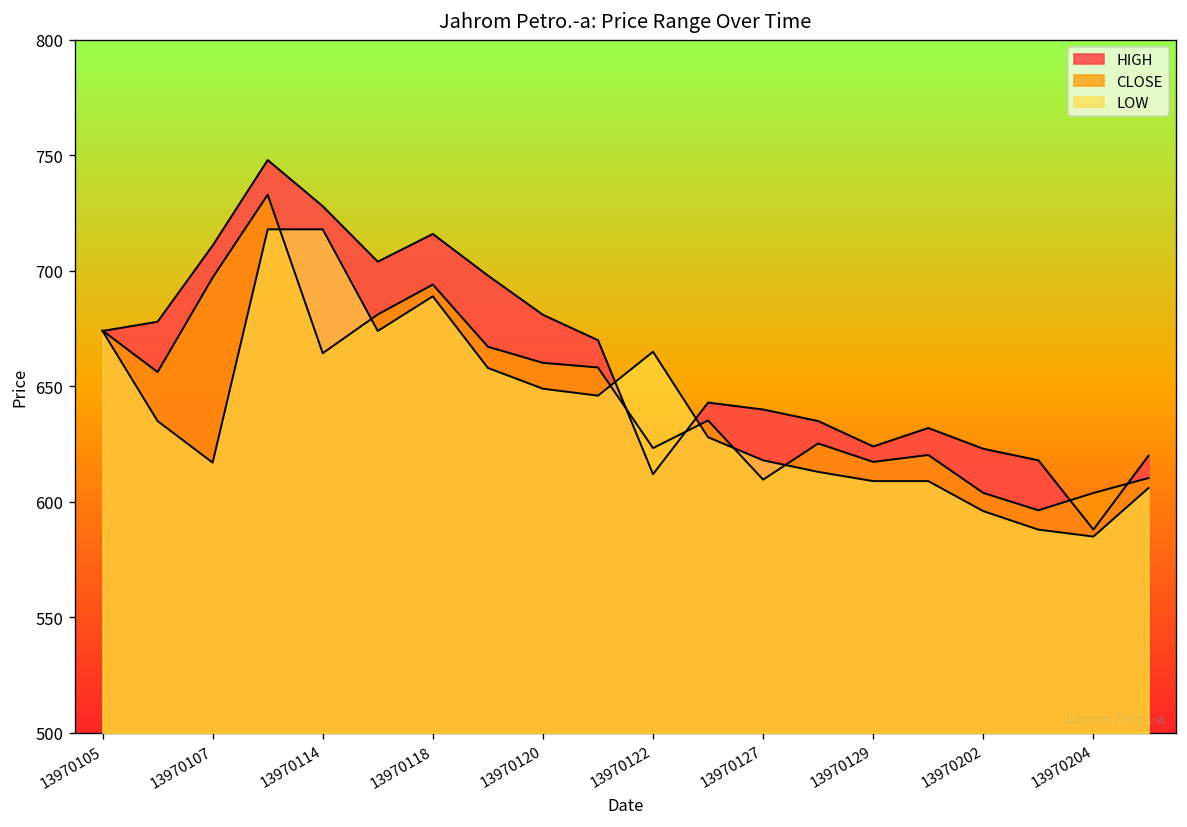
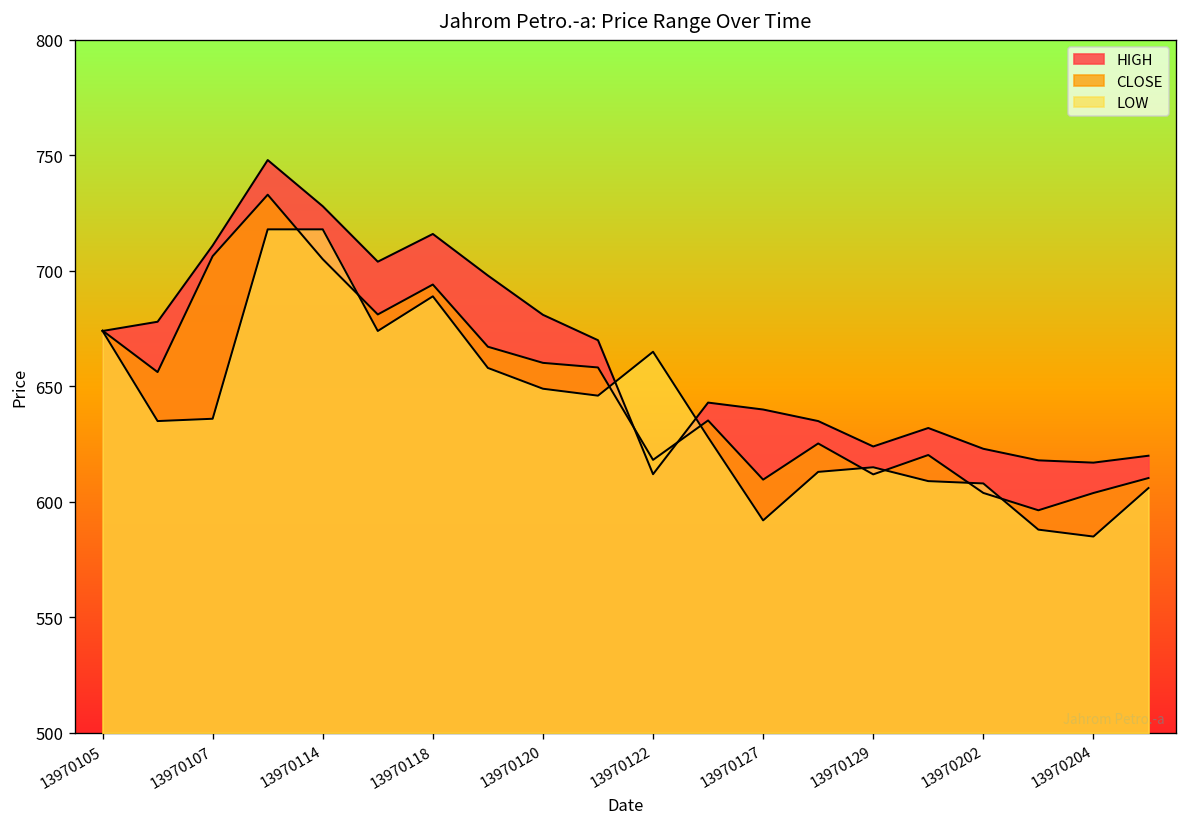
  {
    "HIGH": {
      "13970107": 711,
      "13970114": 728,
      "13970118": 716,
      "13970120": 681,
      "13970122": 612,
      "13970127": 640,
      "13970129": 624,
      "13970202": 623,
-     "13970204": 588
+     "13970204": 617
    },
    "CLOSE": {
-     "13970107": 697,
-     "13970114": 664,
+     "13970107": 706,
+     "13970114": 705,
      "13970118": 694,
      "13970120": 660,
-     "13970122": 623,
+     "13970122": 618,
      "13970127": 610,
-     "13970129": 617,
+     "13970129": 612,
      "13970202": 604,
      "13970204": 604
    },
    "LOW": {
-     "13970107": 617,
+     "13970107": 636,
      "13970114": 718,
      "13970118": 689,
      "13970120": 649,
      "13970122": 665,
-     "13970127": 618,
-     "13970129": 609,
-     "13970202": 596,
+     "13970127": 592,
+     "13970129": 615,
+     "13970202": 608,
      "13970204": 585
    }
  }
